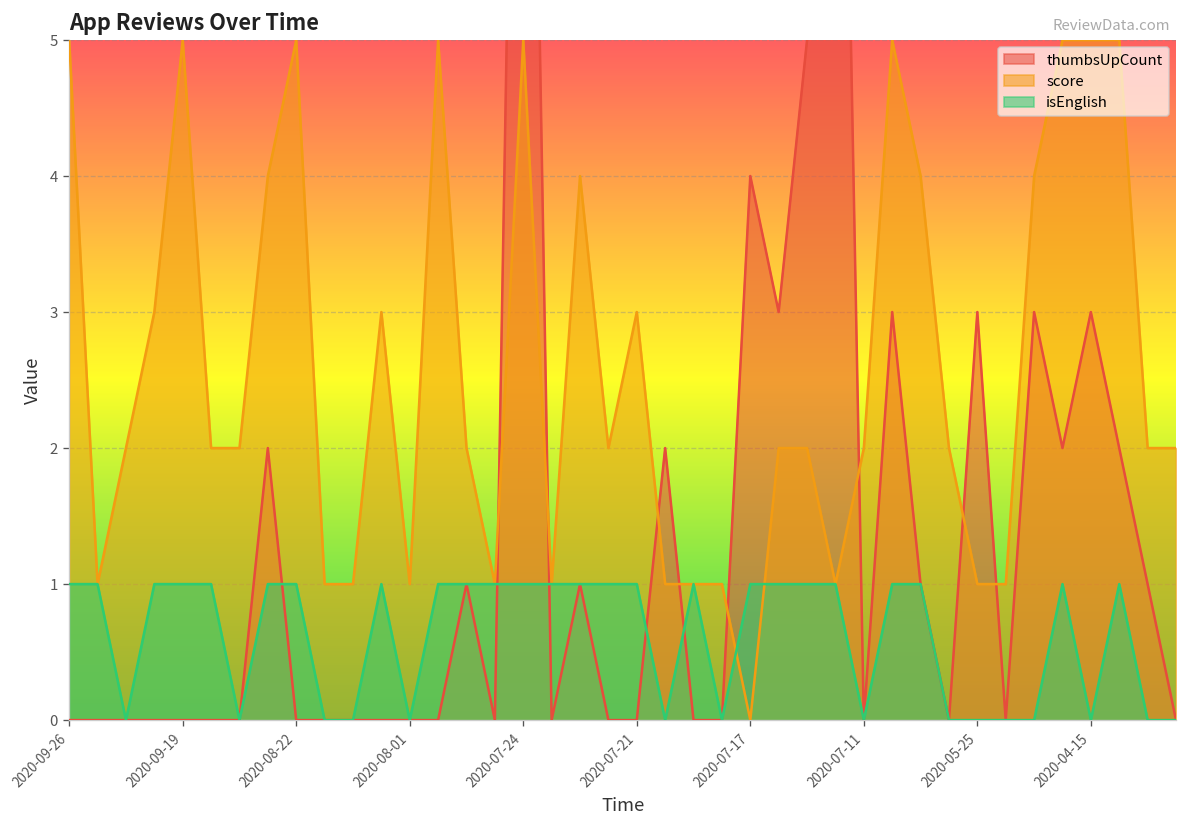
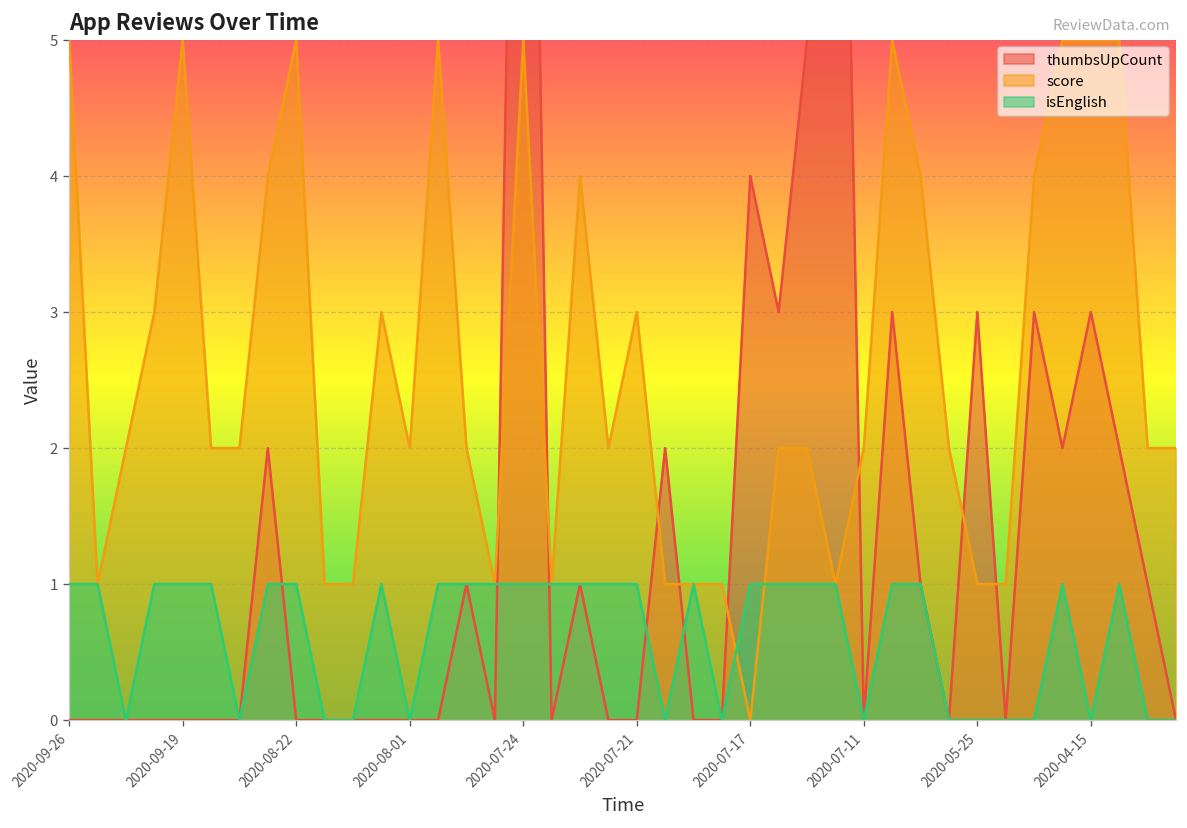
  {
    "thumbsUpCount": {
      "2020-09-26": 0,
      "2020-08-22": 0,
      "2020-07-17": 4,
      "2020-05-25": 3,
      "2020-04-15": 3
    },
    "score": {
      "2020-09-26": 5,
      "2020-08-22": 5,
-     "2020-08-01": 1,
+     "2020-08-01": 2,
      "2020-07-17": 0,
      "2020-07-11": 2,
      "2020-05-25": 1,
      "2020-04-15": 5
    },
    "isEnglish": {
      "2020-09-26": 1,
      "2020-08-22": 1,
      "2020-07-17": 1,
      "2020-05-25": 0,
      "2020-04-15": 0
    }
  }
